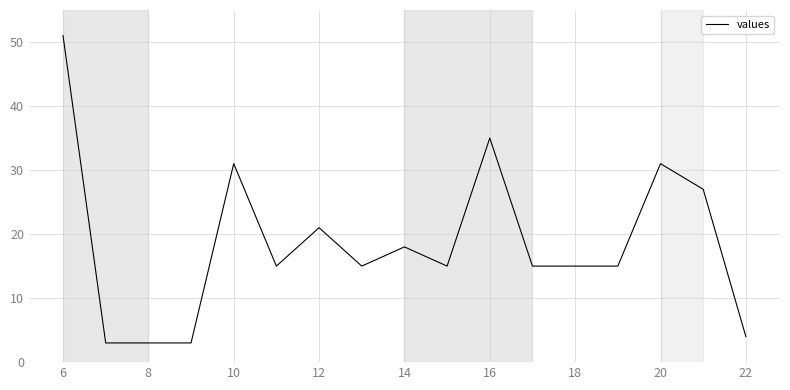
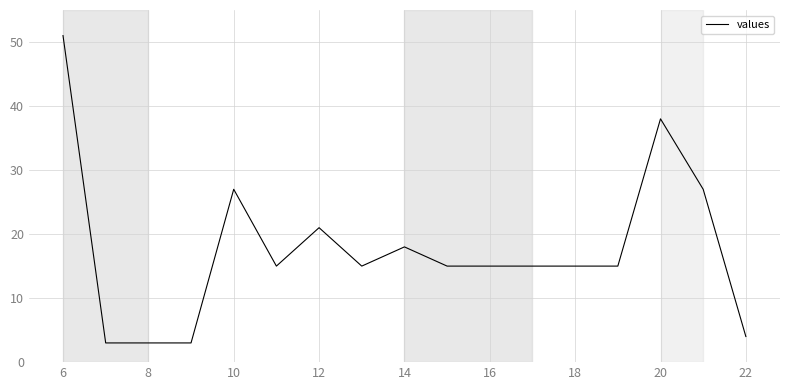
  {
    "6": 51,
    "8": 3,
-   "10": 31,
+   "10": 27,
    "12": 21,
    "14": 18,
-   "16": 35,
+   "16": 15,
    "18": 15,
-   "20": 31,
+   "20": 38,
    "22": 4
  }
